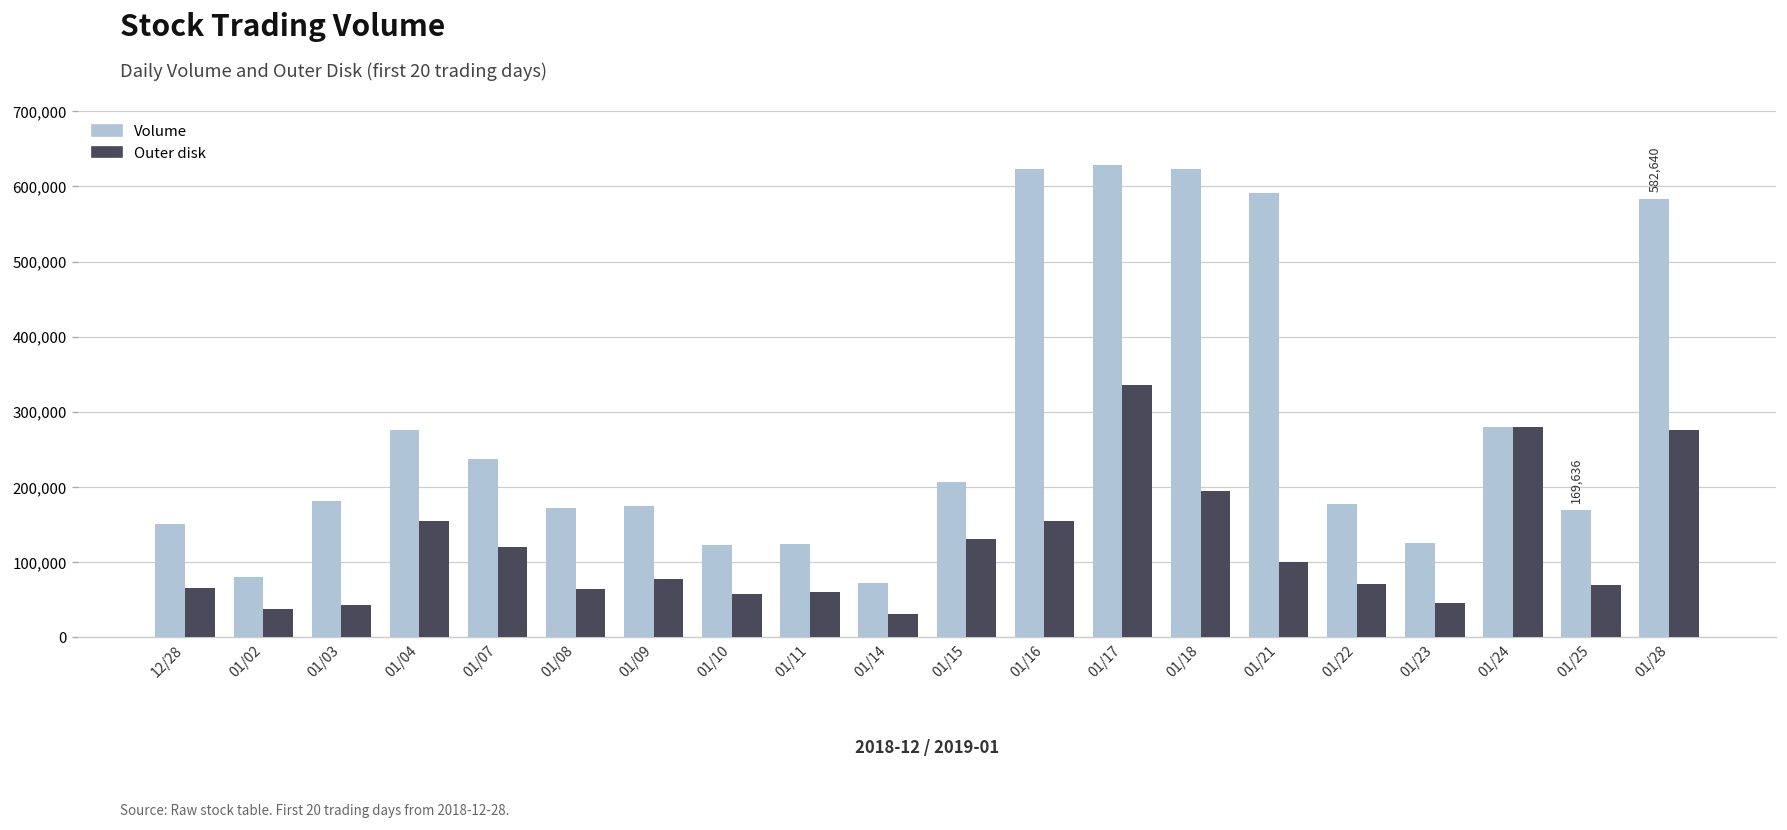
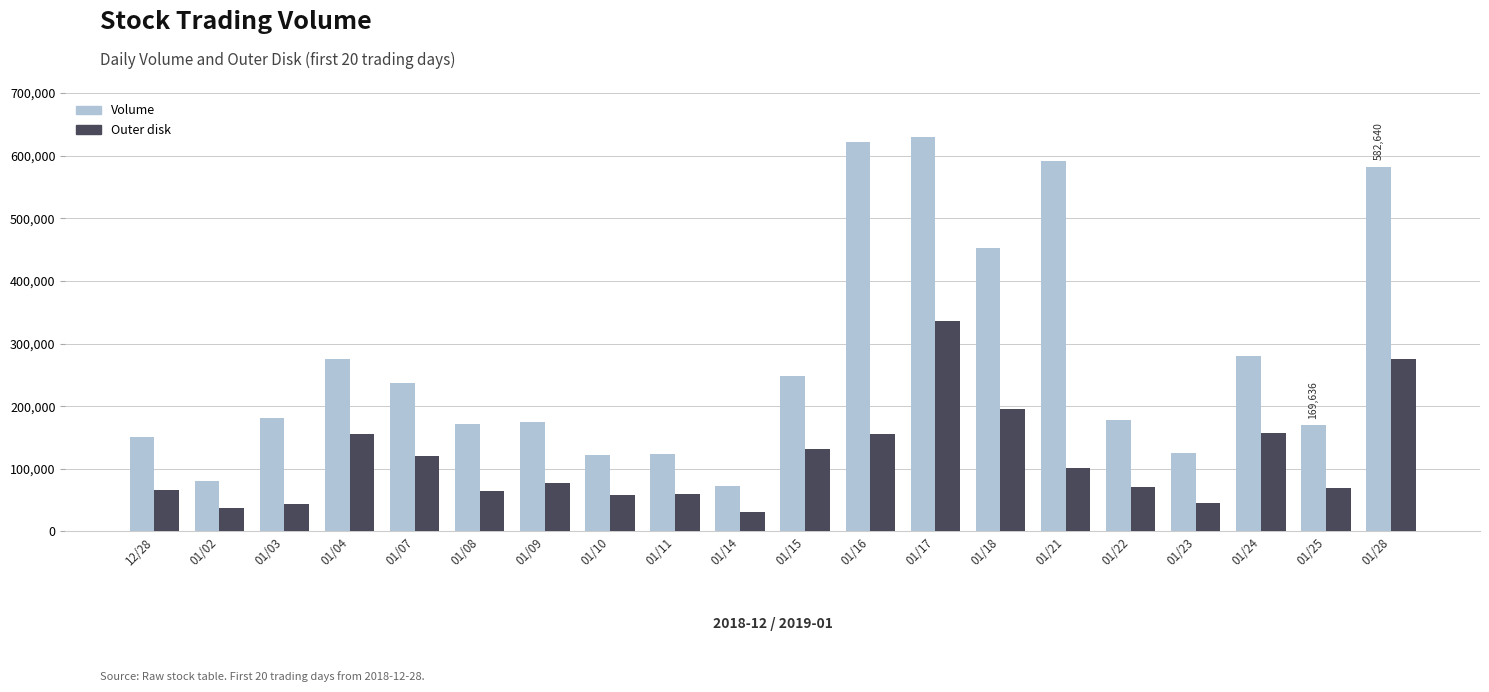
  {
    "Volume": {
      "12/28": "150,000",
      "01/02": "80,000",
      "01/03": "180,000",
      "01/04": "280,000",
      "01/07": "240,000",
      "01/08": "170,000",
      "01/09": "170,000",
      "01/10": "120,000",
      "01/11": "120,000",
      "01/14": "70,000",
-     "01/15": "210,000",
+     "01/15": "250,000",
      "01/16": "620,000",
      "01/17": "630,000",
-     "01/18": "620,000",
+     "01/18": "450,000",
      "01/21": "590,000",
      "01/22": "180,000",
      "01/23": "120,000",
      "01/24": "280,000"
    },
    "Outer disk": {
      "12/28": "70,000",
      "01/02": "40,000",
      "01/03": "40,000",
      "01/04": "160,000",
      "01/07": "120,000",
      "01/08": "60,000",
      "01/09": "80,000",
      "01/10": "60,000",
      "01/11": "60,000",
      "01/14": "30,000",
      "01/15": "130,000",
      "01/16": "150,000",
      "01/17": "340,000",
      "01/18": "200,000",
      "01/21": "100,000",
      "01/22": "70,000",
      "01/23": "50,000",
-     "01/24": "280,000",
+     "01/24": "160,000",
      "01/25": "70,000",
      "01/28": "280,000"
    }
  }
